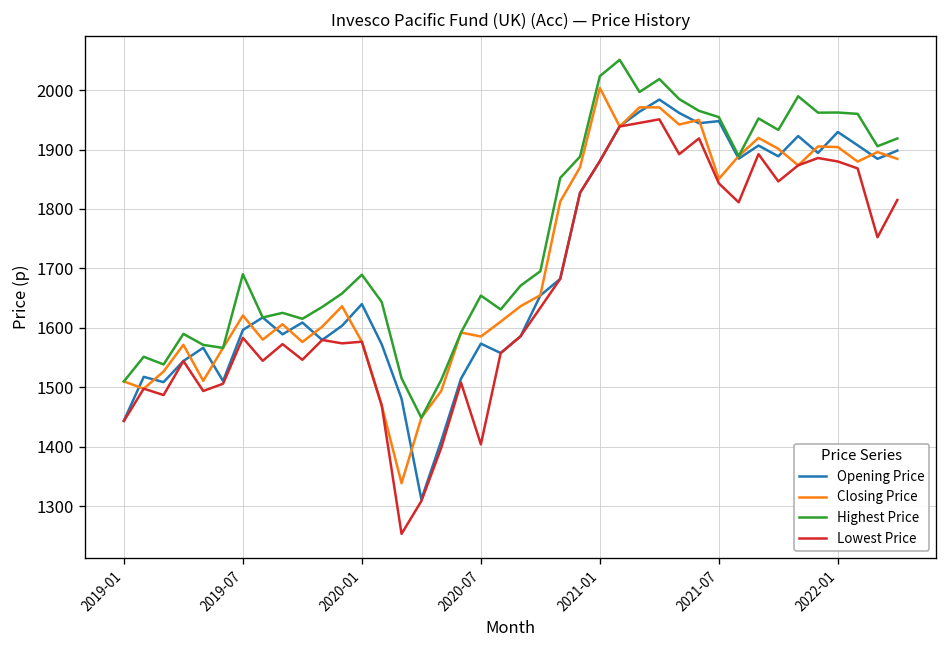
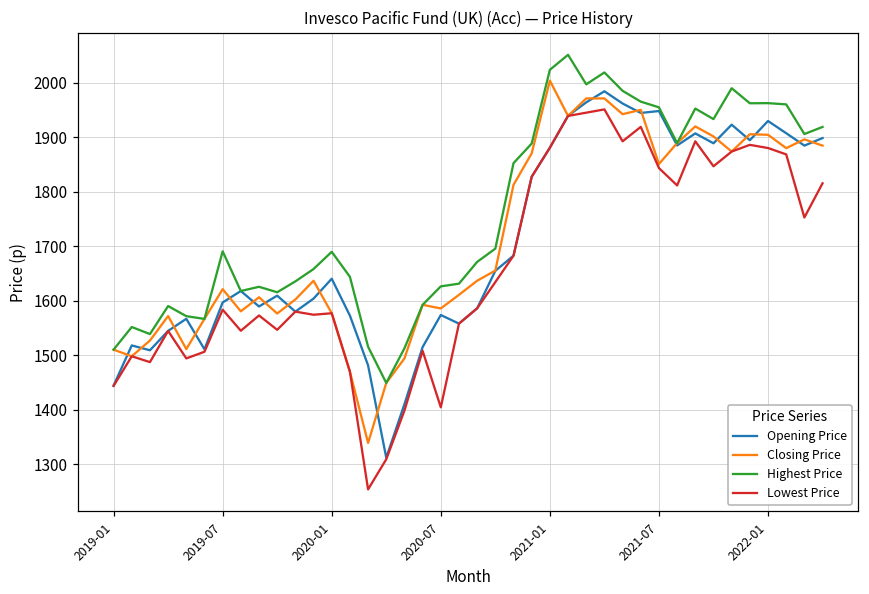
  {
    "Opening Price": {
      "2019-07": 1600,
      "2020-01": 1640,
      "2020-07": 1570,
      "2021-07": 1950,
      "2022-01": 1930
    },
    "Closing Price": {
      "2019-07": 1620,
      "2020-07": 1590,
      "2021-01": 2000,
      "2021-07": 1850,
      "2022-01": 1900
    },
    "Highest Price": {
      "2019-07": 1690,
      "2020-01": 1690,
-     "2020-07": 1650,
+     "2020-07": 1630,
      "2021-01": 2020,
      "2021-07": 1950,
      "2022-01": 1960
    },
    "Lowest Price": {
      "2019-07": 1580,
      "2020-07": 1400,
      "2021-07": 1840,
      "2022-01": 1880
    }
  }
